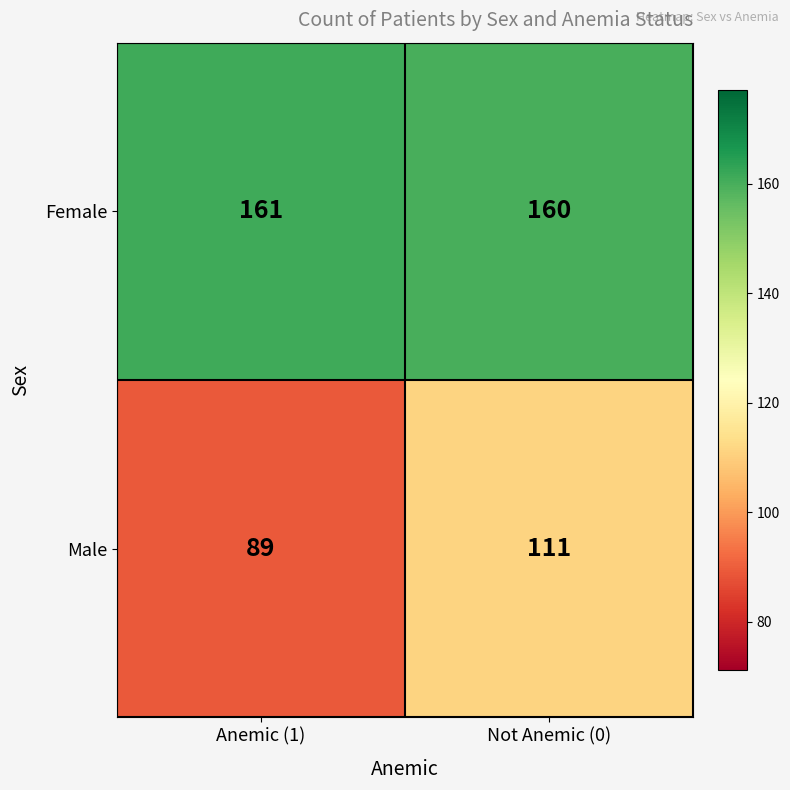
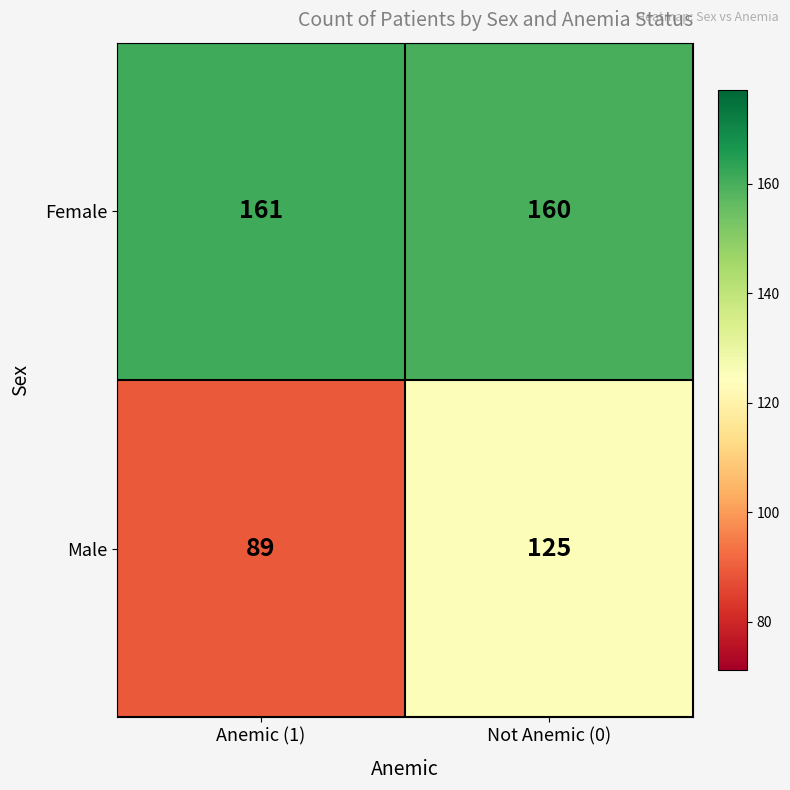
  {
    "Female": {
      "Anemic (1)": 161,
      "Not Anemic (0)": 160
    },
    "Male": {
      "Anemic (1)": 89,
-     "Not Anemic (0)": 111
+     "Not Anemic (0)": 125
    }
  }
